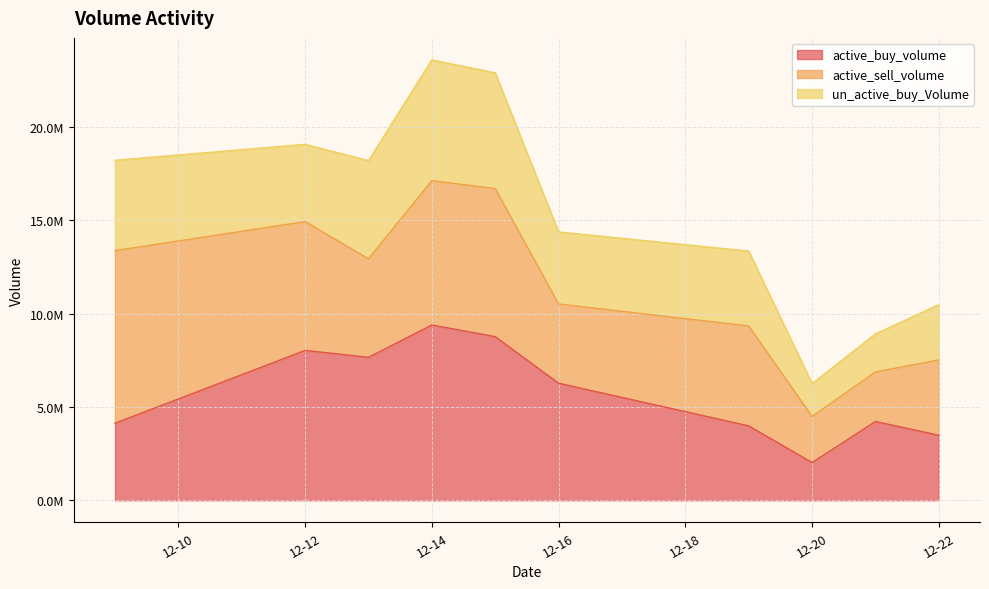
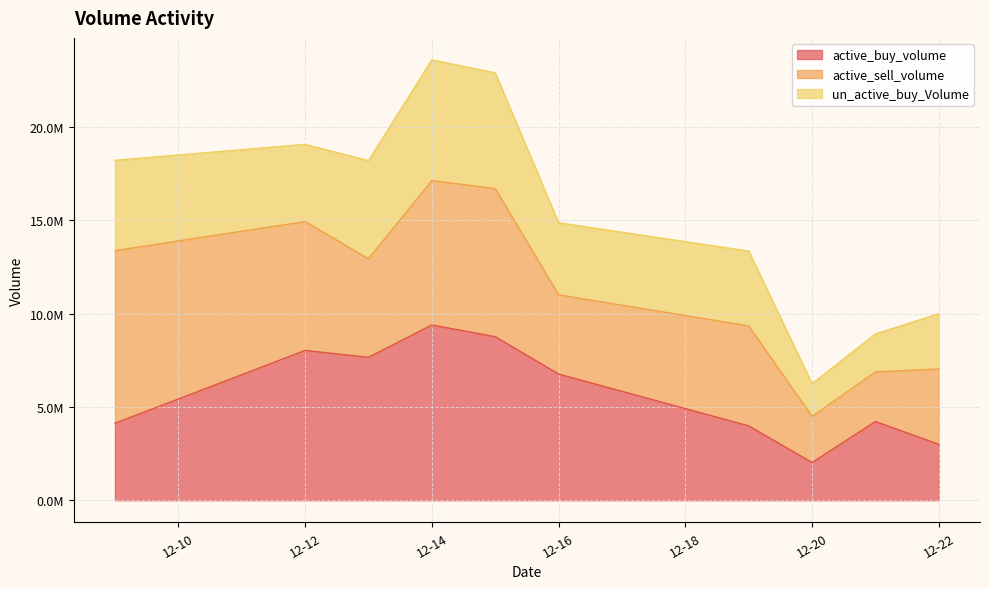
  {
    "active_buy_volume": {
      "12-12": 8000000,
      "12-14": 9400000,
-     "12-16": 6300000,
+     "12-16": 6800000,
      "12-20": 2000000,
-     "12-22": 3500000
+     "12-22": 3000000
    }
  }
